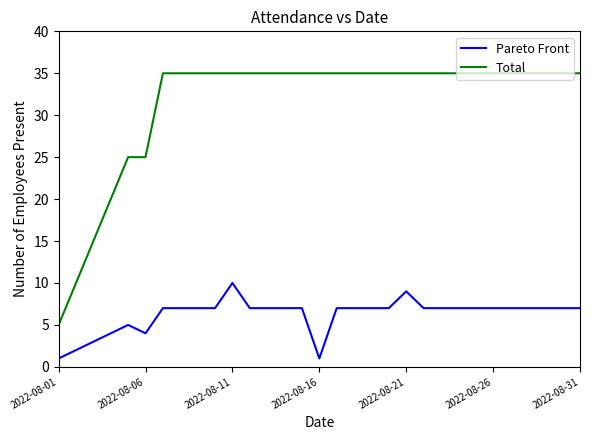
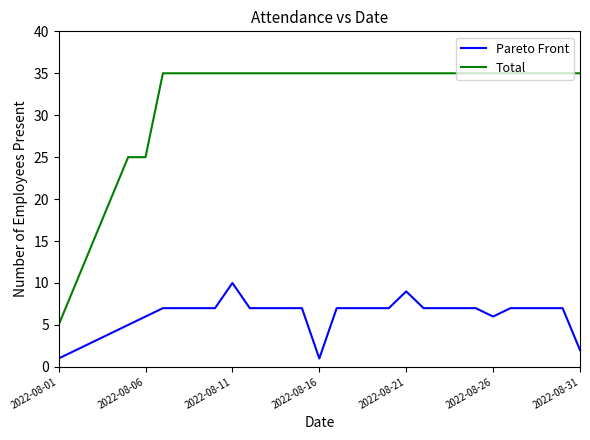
  {
    "Pareto Front": {
      "2022-08-01": 1,
-     "2022-08-06": 4,
+     "2022-08-06": 6,
      "2022-08-11": 10,
      "2022-08-16": 1,
      "2022-08-21": 9,
-     "2022-08-26": 7,
-     "2022-08-31": 7
+     "2022-08-26": 6,
+     "2022-08-31": 2
    },
    "Total": {
      "2022-08-01": 5,
      "2022-08-06": 25,
      "2022-08-11": 35,
      "2022-08-16": 35,
      "2022-08-21": 35,
      "2022-08-31": 35
    }
  }
